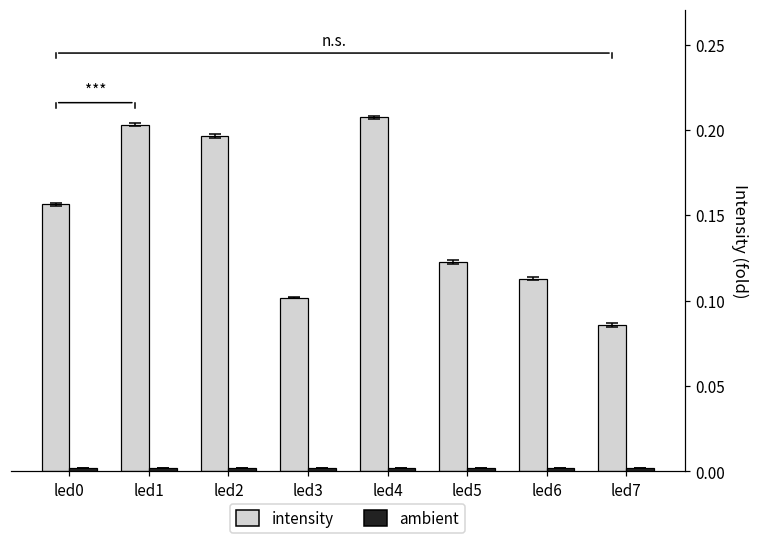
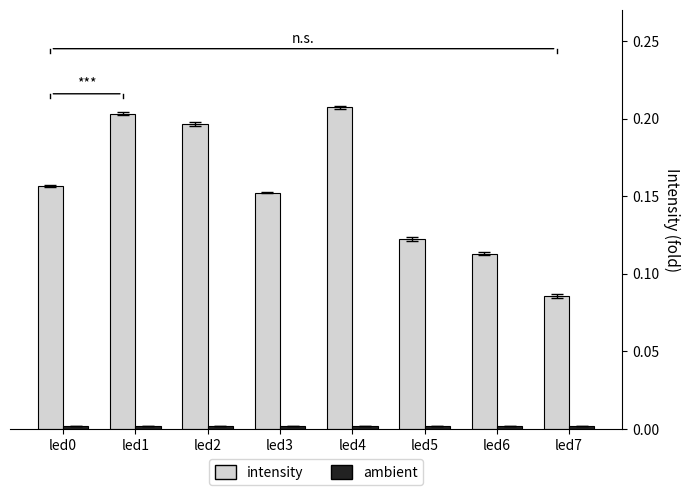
  {
    "intensity": {
      "led0": 0.157,
      "led1": 0.203,
      "led2": 0.196,
-     "led3": 0.102,
+     "led3": 0.152,
      "led4": 0.207,
      "led5": 0.123,
      "led6": 0.113,
      "led7": 0.086
    }
  }
